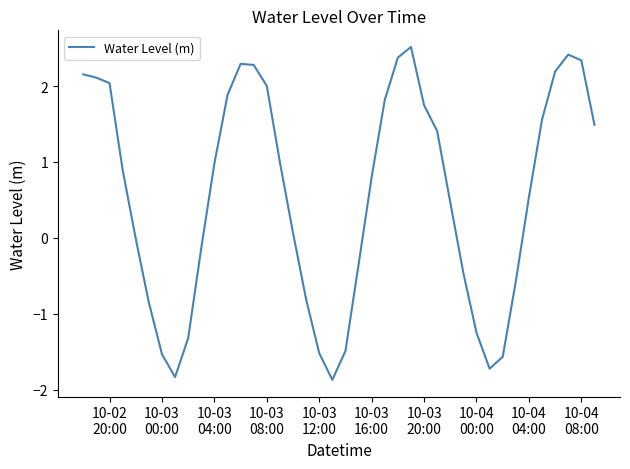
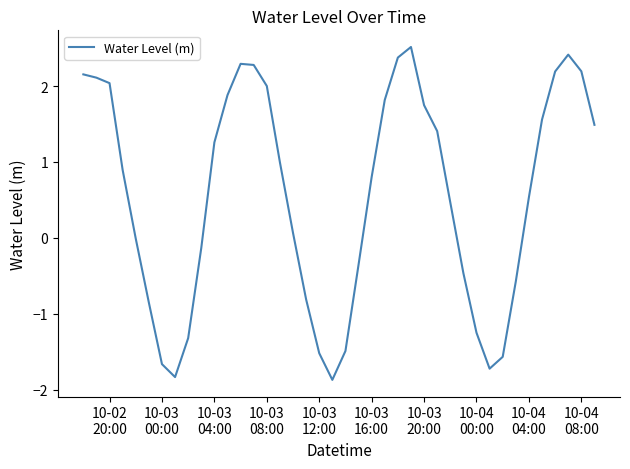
  {
    "10-02 20:00": 2.0,
-   "10-03 00:00": -1.5,
-   "10-03 04:00": 1.0,
+   "10-03 00:00": -1.7,
+   "10-03 04:00": 1.3,
    "10-03 08:00": 2.0,
    "10-03 12:00": -1.5,
    "10-03 16:00": 0.8,
    "10-03 20:00": 1.7,
    "10-04 00:00": -1.3,
    "10-04 04:00": 0.5,
-   "10-04 08:00": 2.3
+   "10-04 08:00": 2.2
  }
